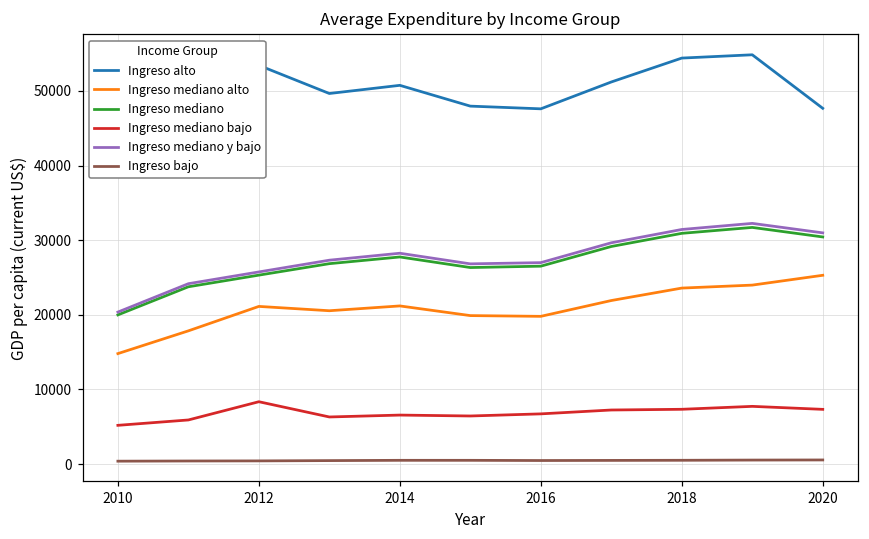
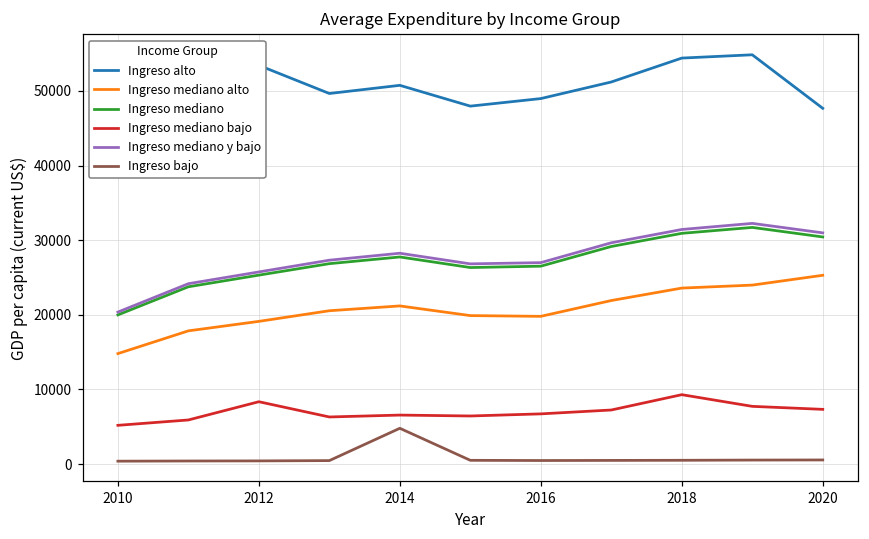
  {
    "Ingreso alto": {
      "2014": 51000,
-     "2016": 48000,
+     "2016": 49000,
      "2018": 54000,
      "2020": 48000
    },
    "Ingreso mediano alto": {
      "2010": 15000,
-     "2012": 21000,
+     "2012": 19000,
      "2014": 21000,
      "2016": 20000,
      "2018": 24000,
      "2020": 25000
    },
    "Ingreso mediano": {
      "2010": 20000,
      "2012": 25000,
      "2014": 28000,
      "2016": 27000,
      "2018": 31000,
      "2020": 30000
    },
    "Ingreso mediano bajo": {
      "2010": 5000,
      "2012": 8000,
      "2014": 7000,
      "2016": 7000,
-     "2018": 7000,
+     "2018": 9000,
      "2020": 7000
    },
    "Ingreso mediano y bajo": {
      "2010": 20000,
      "2012": 26000,
      "2014": 28000,
      "2016": 27000,
      "2018": 31000,
      "2020": 31000
    },
    "Ingreso bajo": {
      "2010": 0,
      "2012": 0,
-     "2014": 0,
+     "2014": 5000,
      "2016": 0,
      "2018": 1000,
      "2020": 1000
    }
  }
